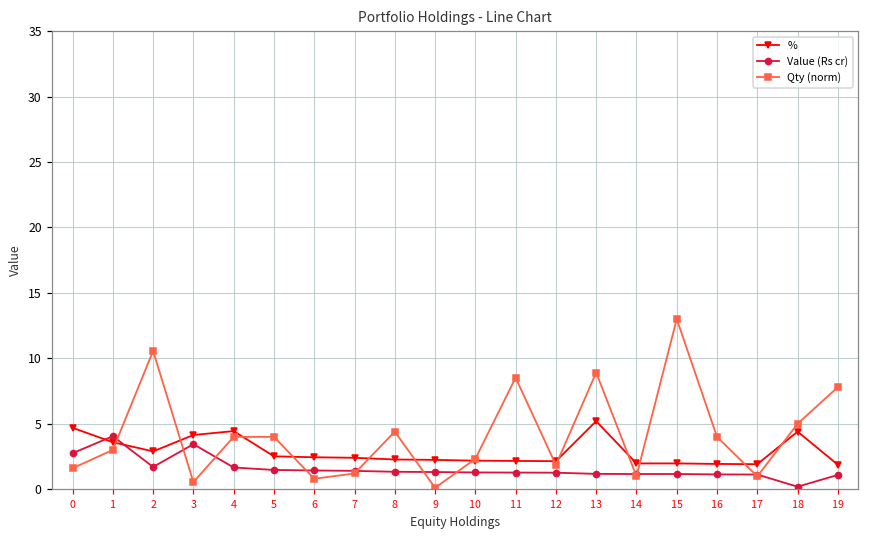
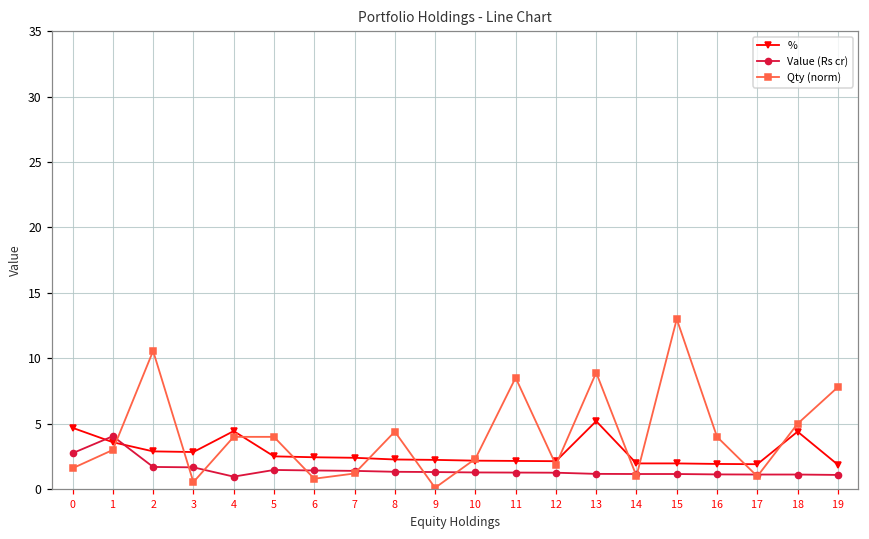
  {
    "%": {
      "0": 4.7,
      "1": 3.6,
      "2": 2.9,
-     "3": 4.1,
+     "3": 2.8,
      "4": 4.4,
      "5": 2.5,
      "6": 2.4,
      "7": 2.4,
      "8": 2.3,
      "9": 2.2,
      "11": 2.2,
      "12": 2.1,
      "13": 5.2,
      "14": 2.0,
      "15": 2.0,
      "16": 1.9,
      "17": 1.9,
      "18": 4.4,
      "19": 1.9
    },
    "Value (Rs cr)": {
      "0": 2.8,
      "1": 4.1,
      "2": 1.7,
-     "3": 3.4,
-     "4": 1.7,
+     "3": 1.7,
+     "4": 1.0,
      "5": 1.5,
      "6": 1.4,
      "8": 1.3,
      "9": 1.3,
      "10": 1.3,
      "11": 1.3,
      "12": 1.3,
      "13": 1.2,
      "15": 1.2,
      "16": 1.1,
-     "18": 0.2,
+     "18": 1.1,
      "19": 1.1
    },
    "Qty (norm)": {
      "0": 1.6,
      "1": 3.0,
      "2": 10.6,
      "3": 0.5,
      "4": 4.0,
      "5": 4.0,
      "6": 0.8,
      "8": 4.4,
      "9": 0.1,
      "11": 8.5,
      "12": 1.9,
      "13": 8.9,
      "15": 13.0,
      "16": 4.0,
      "18": 5.0,
      "19": 7.8
    }
  }
